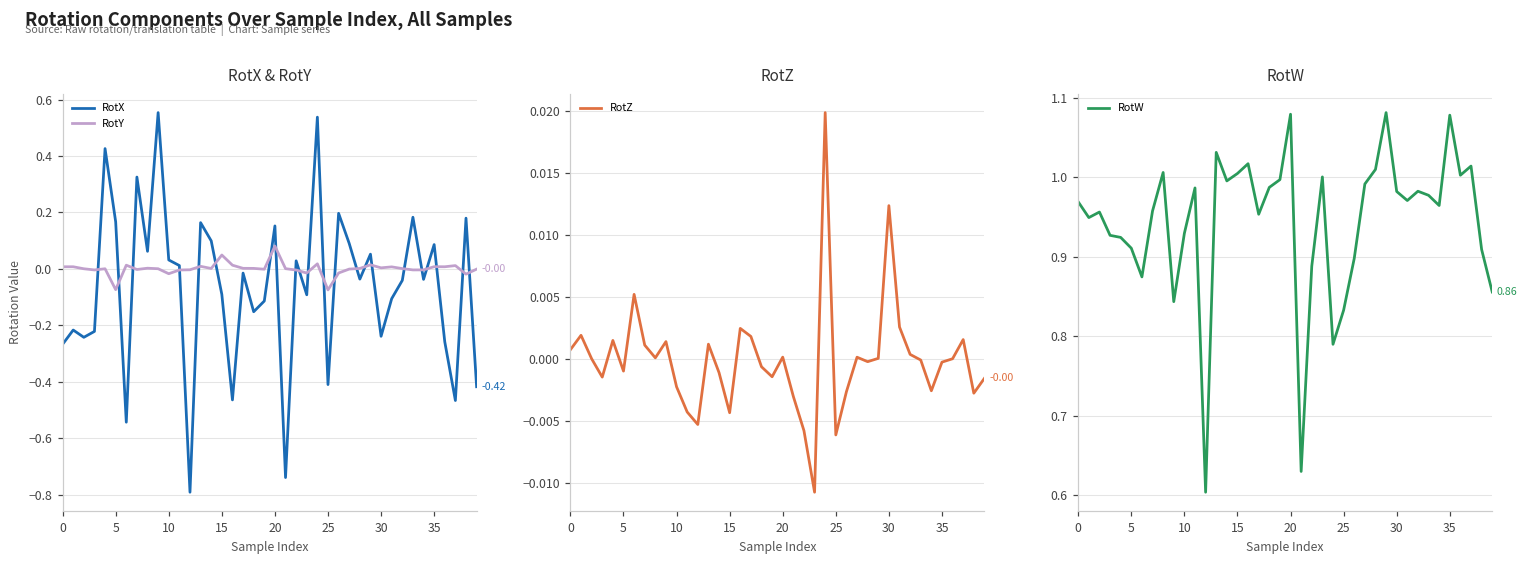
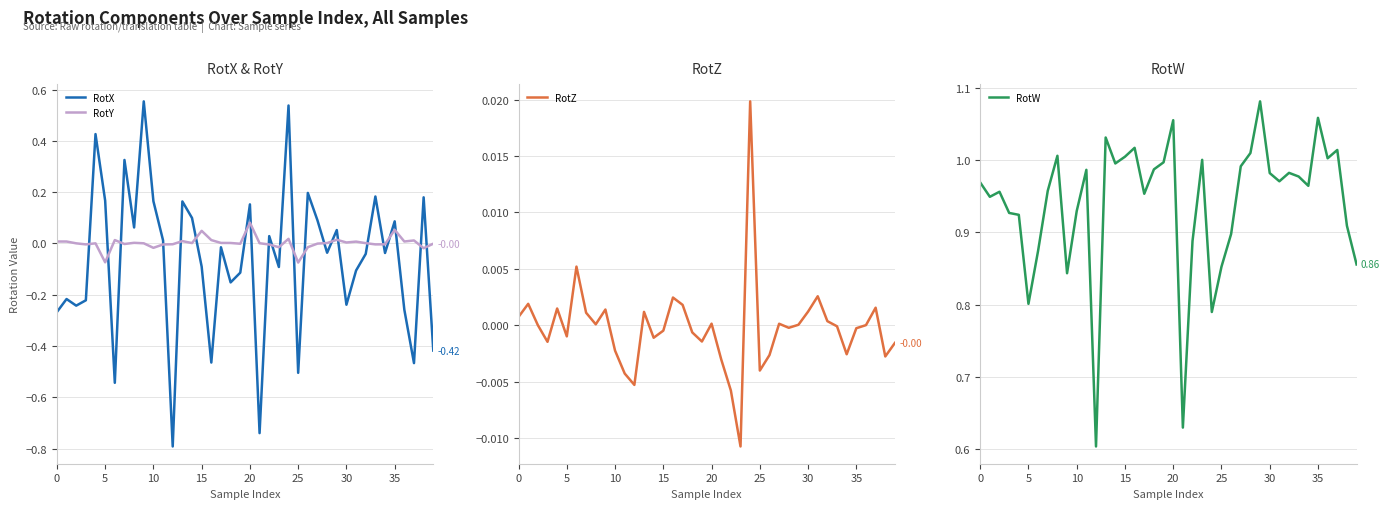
  {
    "RotX & RotY": {
      "RotX": {
        "0": -0.27,
        "5": 0.17,
-       "10": 0.03,
+       "10": 0.16,
        "15": -0.09,
        "20": 0.15,
-       "25": -0.41,
+       "25": -0.50,
        "30": -0.24,
        "35": 0.09
      },
      "RotY": {
        "0": 0.01,
        "5": -0.07,
        "10": -0.02,
        "15": 0.05,
        "20": 0.08,
        "25": -0.07,
        "30": 0.00,
-       "35": 0.01
+       "35": 0.05
      }
    },
    "RotZ": {
      "0": 0.0008,
      "5": -0.0010,
      "10": -0.0022,
-     "15": -0.0043,
+     "15": -0.0005,
      "20": 0.0002,
-     "25": -0.0061,
-     "30": 0.0123,
+     "25": -0.0040,
+     "30": 0.0012,
      "35": -0.0003
    },
    "RotW": {
      "0": 0.97,
-     "5": 0.91,
+     "5": 0.80,
      "10": 0.93,
      "15": 1.00,
-     "20": 1.08,
-     "25": 0.83,
+     "20": 1.06,
+     "25": 0.85,
      "30": 0.98,
-     "35": 1.08
+     "35": 1.06
    }
  }
